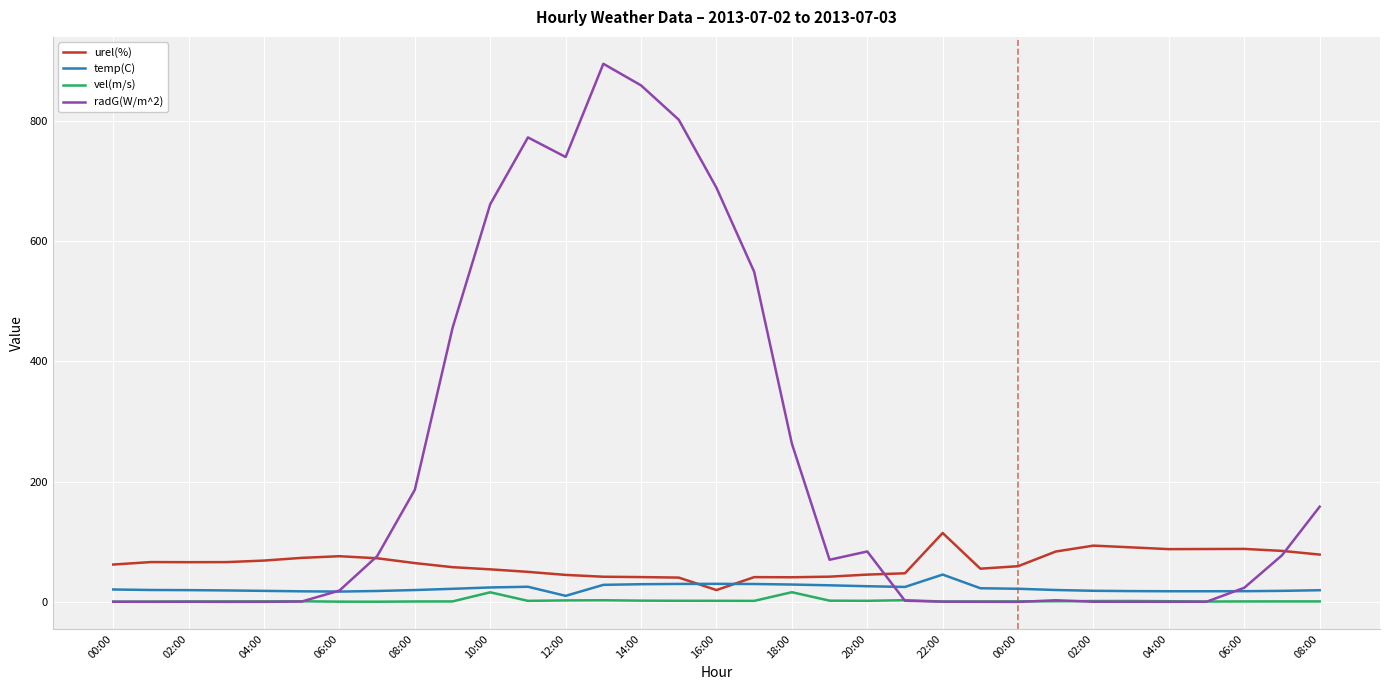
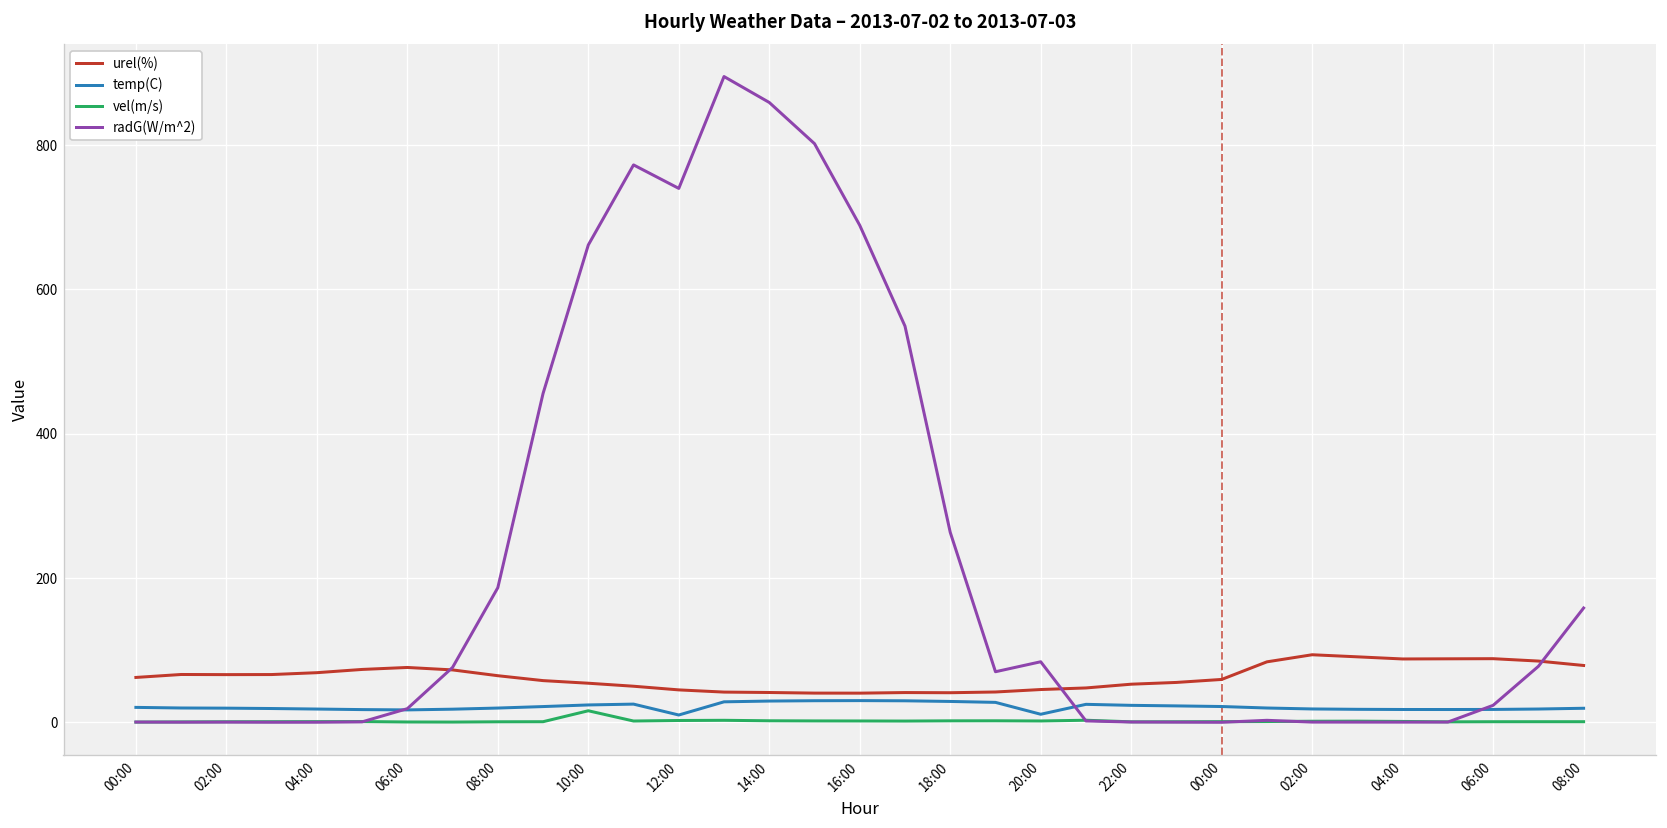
  {
    "urel(%)": {
      "10:00": 50,
      "12:00": 40,
      "14:00": 40,
-     "16:00": 20,
+     "16:00": 40,
      "18:00": 40,
      "20:00": 50,
-     "22:00": 110
+     "22:00": 50
    },
    "temp(C)": {
      "10:00": 20,
      "12:00": 10,
      "14:00": 30,
      "16:00": 30,
      "18:00": 30,
-     "20:00": 30,
-     "22:00": 50
+     "20:00": 10,
+     "22:00": 20
    },
    "vel(m/s)": {
      "10:00": 20,
      "12:00": 0,
      "14:00": 0,
      "16:00": 0,
-     "18:00": 20,
+     "18:00": 0,
      "20:00": 0
    },
    "radG(W/m^2)": {
      "10:00": 660,
      "12:00": 740,
      "14:00": 860,
      "16:00": 690,
      "18:00": 260,
      "20:00": 80
    }
  }
